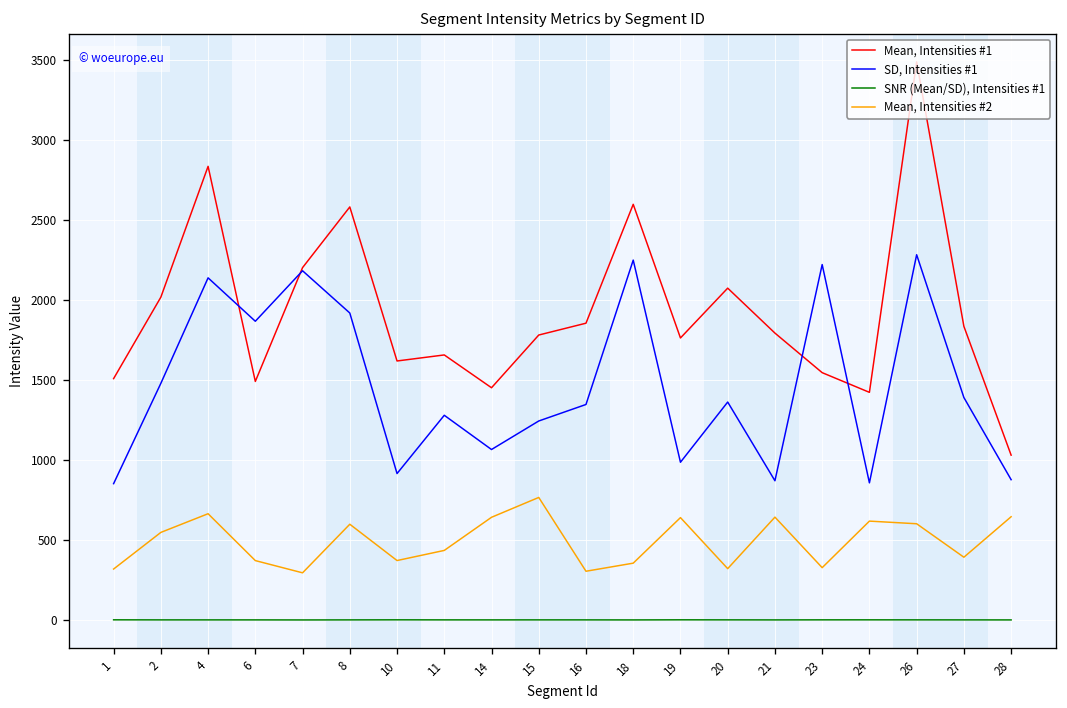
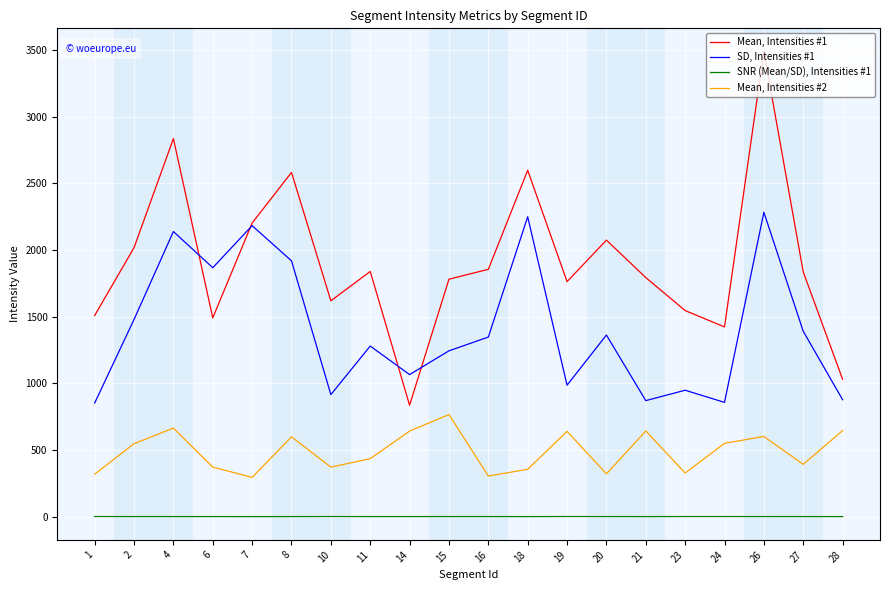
  {
    "Mean, Intensities #1": {
      "1": 1510,
      "2": 2020,
      "4": 2830,
      "6": 1490,
      "7": 2200,
      "8": 2580,
      "10": 1620,
-     "11": 1660,
-     "14": 1450,
+     "11": 1840,
+     "14": 840,
      "15": 1780,
      "16": 1850,
      "18": 2600,
      "19": 1760,
      "20": 2070,
      "21": 1790,
      "23": 1550,
      "24": 1420,
      "27": 1840,
      "28": 1030
    },
    "SD, Intensities #1": {
      "1": 850,
      "2": 1480,
      "4": 2140,
      "6": 1870,
      "7": 2180,
      "8": 1920,
      "10": 920,
      "11": 1280,
      "14": 1070,
      "15": 1240,
      "16": 1350,
      "18": 2250,
      "19": 990,
      "20": 1360,
      "21": 870,
-     "23": 2220,
+     "23": 950,
      "24": 860,
      "26": 2280,
      "27": 1390,
      "28": 880
    },
    "SNR (Mean/SD), Intensities #1": {
      "1": 0,
      "2": 0,
      "4": 0,
      "6": 0,
      "7": 0,
      "8": 0,
      "10": 0,
      "11": 0,
      "14": 0,
      "15": 0,
      "16": 0,
      "18": 0,
      "19": 0,
      "20": 0,
      "21": 0,
      "23": 0,
      "24": 0,
      "26": 0,
      "27": 0,
      "28": 0
    },
    "Mean, Intensities #2": {
      "1": 320,
      "2": 550,
      "4": 660,
      "6": 370,
      "7": 300,
      "8": 600,
      "10": 370,
      "11": 440,
      "14": 640,
      "15": 770,
      "16": 310,
      "18": 360,
      "19": 640,
      "20": 320,
      "21": 640,
      "23": 330,
-     "24": 620,
+     "24": 550,
      "26": 600,
      "27": 390,
      "28": 650
    }
  }
